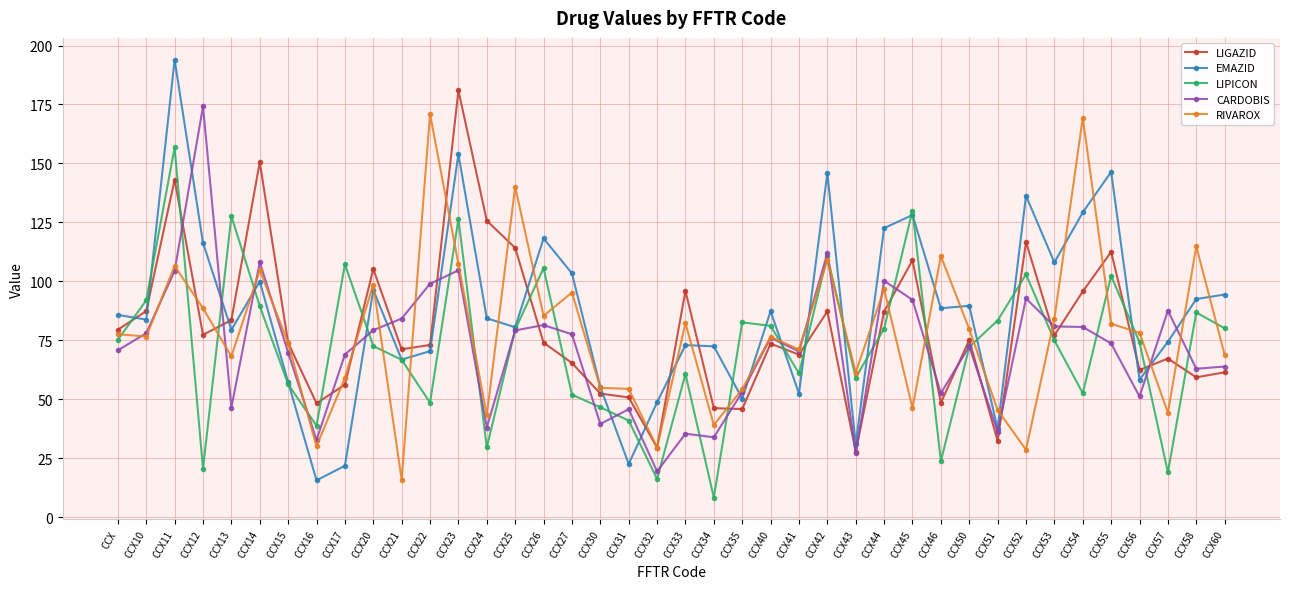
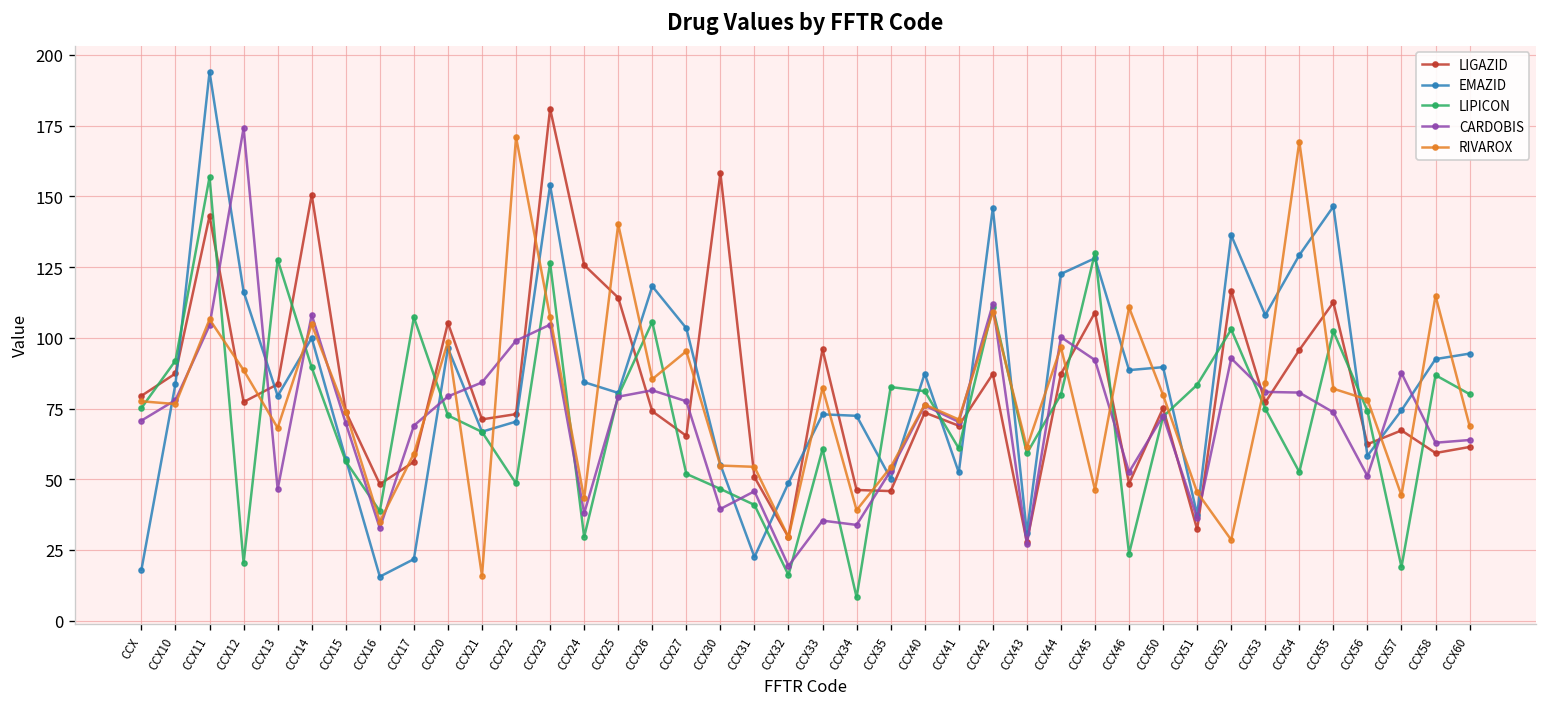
  {
    "LIGAZID": {
      "CCX": 79,
      "CCX10": 87,
      "CCX11": 143,
      "CCX12": 77,
      "CCX13": 84,
      "CCX14": 151,
      "CCX16": 48,
      "CCX17": 56,
      "CCX20": 105,
      "CCX21": 71,
      "CCX22": 73,
      "CCX23": 181,
      "CCX24": 126,
      "CCX25": 114,
      "CCX26": 74,
      "CCX27": 65,
-     "CCX30": 52,
+     "CCX30": 158,
      "CCX31": 51,
      "CCX33": 96,
      "CCX34": 46,
      "CCX35": 46,
      "CCX40": 74,
      "CCX41": 69,
      "CCX42": 87,
      "CCX44": 87,
      "CCX45": 109,
      "CCX46": 48,
      "CCX50": 75,
      "CCX51": 32,
      "CCX52": 117,
      "CCX53": 77,
      "CCX54": 96,
      "CCX55": 112,
      "CCX56": 62,
      "CCX57": 67,
      "CCX58": 59,
      "CCX60": 61
    },
    "EMAZID": {
-     "CCX": 86,
+     "CCX": 18,
      "CCX10": 84,
      "CCX11": 194,
      "CCX12": 116,
      "CCX13": 79,
      "CCX14": 100,
      "CCX16": 16,
      "CCX17": 22,
      "CCX20": 96,
      "CCX22": 70,
      "CCX23": 154,
      "CCX24": 84,
      "CCX26": 118,
      "CCX27": 103,
      "CCX31": 23,
      "CCX32": 49,
      "CCX33": 73,
      "CCX34": 72,
      "CCX35": 50,
      "CCX40": 87,
      "CCX41": 52,
      "CCX42": 146,
      "CCX43": 31,
      "CCX44": 123,
      "CCX45": 128,
      "CCX46": 89,
      "CCX50": 90,
      "CCX51": 37,
      "CCX52": 136,
      "CCX53": 108,
      "CCX54": 129,
      "CCX55": 146,
      "CCX56": 58,
      "CCX57": 74,
      "CCX58": 92,
      "CCX60": 94
    },
    "LIPICON": {
      "CCX": 75,
      "CCX10": 92,
      "CCX11": 157,
      "CCX12": 21,
      "CCX13": 128,
      "CCX14": 90,
      "CCX16": 39,
      "CCX17": 107,
      "CCX20": 73,
      "CCX22": 49,
      "CCX23": 126,
      "CCX24": 30,
      "CCX26": 106,
      "CCX27": 52,
      "CCX30": 47,
      "CCX31": 41,
      "CCX32": 16,
      "CCX33": 61,
      "CCX34": 8,
      "CCX35": 83,
      "CCX40": 81,
      "CCX41": 61,
      "CCX42": 111,
      "CCX43": 59,
      "CCX44": 80,
      "CCX45": 130,
      "CCX46": 24,
      "CCX51": 83,
      "CCX52": 103,
      "CCX53": 75,
      "CCX54": 53,
      "CCX55": 102,
      "CCX56": 74,
      "CCX57": 19,
      "CCX58": 87,
      "CCX60": 80
    },
    "CARDOBIS": {
      "CCX": 71,
      "CCX10": 78,
      "CCX11": 104,
      "CCX12": 174,
      "CCX13": 46,
      "CCX14": 108,
      "CCX15": 70,
      "CCX16": 33,
      "CCX17": 69,
      "CCX20": 79,
      "CCX21": 84,
      "CCX22": 99,
      "CCX23": 105,
      "CCX24": 38,
      "CCX26": 81,
      "CCX27": 78,
      "CCX30": 40,
      "CCX31": 46,
      "CCX32": 19,
      "CCX33": 35,
      "CCX34": 34,
      "CCX35": 53,
      "CCX42": 112,
      "CCX44": 100,
      "CCX45": 92,
      "CCX46": 53,
      "CCX51": 36,
      "CCX52": 93,
      "CCX53": 81,
      "CCX54": 81,
      "CCX55": 74,
      "CCX56": 51,
      "CCX57": 88,
      "CCX58": 63,
      "CCX60": 64
    },
    "RIVAROX": {
      "CCX": 78,
      "CCX10": 77,
      "CCX11": 107,
      "CCX12": 89,
      "CCX13": 68,
      "CCX14": 105,
-     "CCX16": 30,
+     "CCX16": 35,
      "CCX17": 59,
      "CCX20": 99,
      "CCX21": 16,
      "CCX22": 171,
      "CCX23": 107,
      "CCX24": 43,
      "CCX25": 140,
      "CCX26": 85,
      "CCX27": 95,
      "CCX31": 54,
      "CCX33": 82,
      "CCX34": 39,
      "CCX35": 54,
      "CCX42": 109,
      "CCX43": 61,
      "CCX44": 97,
      "CCX45": 46,
      "CCX46": 111,
      "CCX50": 80,
      "CCX51": 45,
      "CCX52": 29,
      "CCX53": 84,
      "CCX54": 169,
      "CCX55": 82,
      "CCX56": 78,
      "CCX57": 44,
      "CCX58": 115,
      "CCX60": 69
    }
  }
